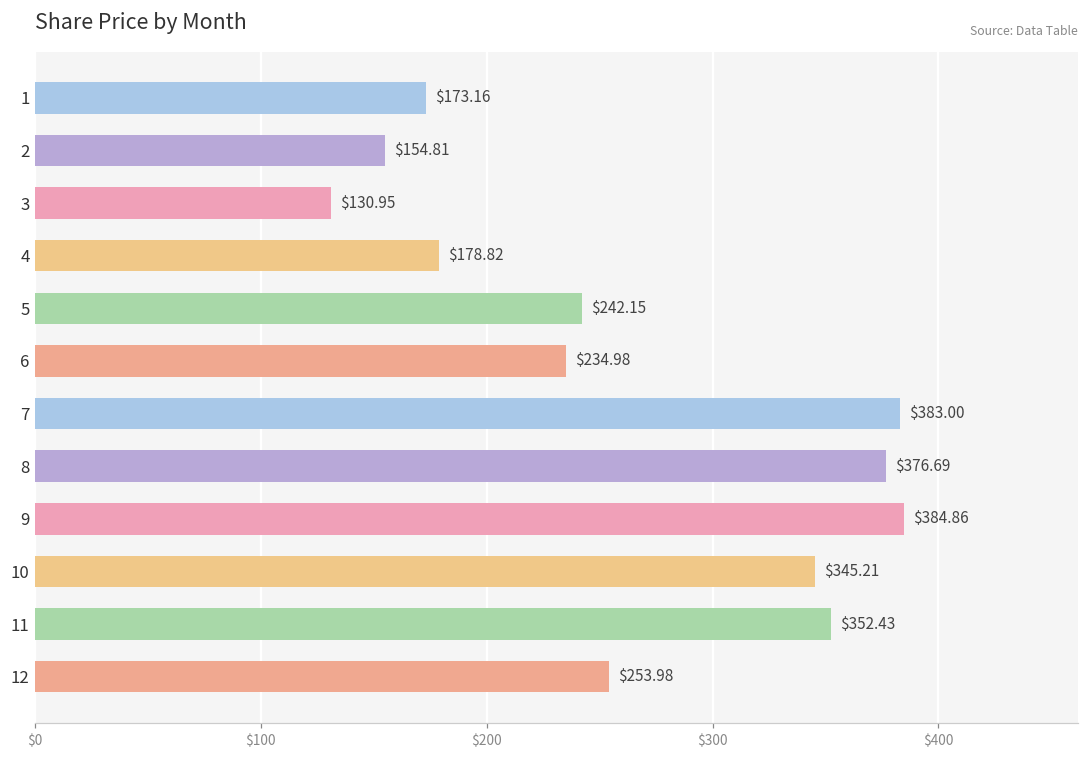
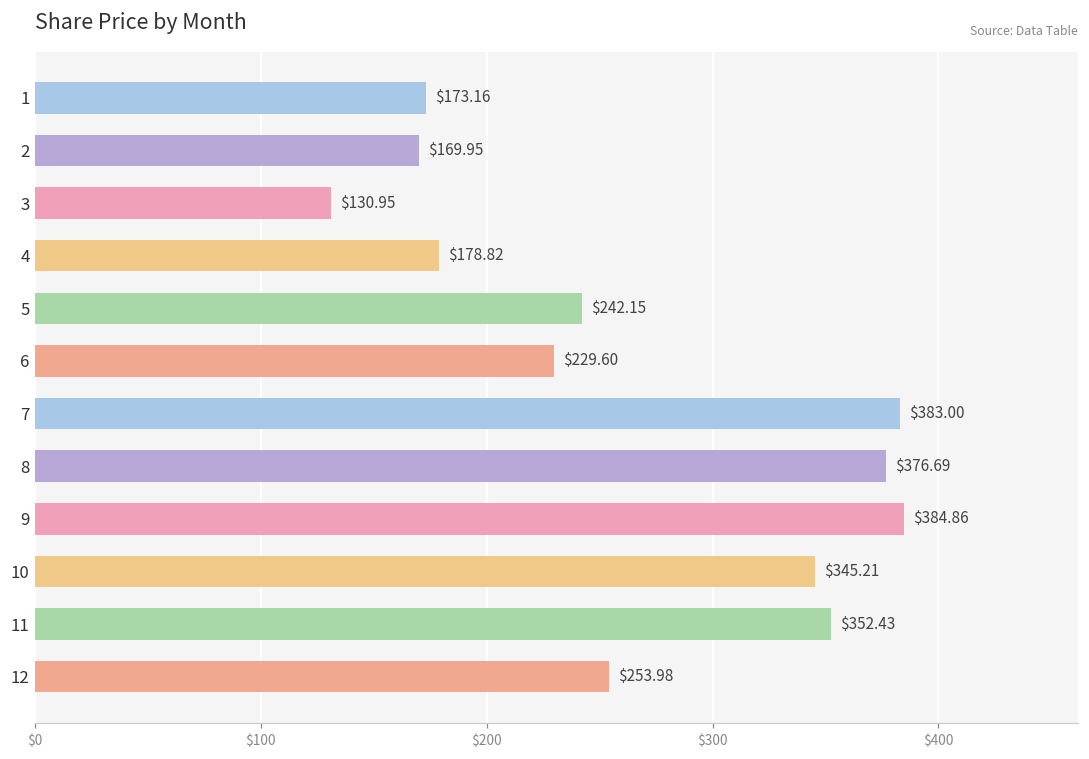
  {
    "1": "$173.16",
-   "2": "$154.81",
+   "2": "$169.95",
    "3": "$130.95",
    "4": "$178.82",
    "5": "$242.15",
-   "6": "$234.98",
+   "6": "$229.60",
    "7": "$383.00",
    "8": "$376.69",
    "9": "$384.86",
    "10": "$345.21",
    "11": "$352.43",
    "12": "$253.98"
  }
